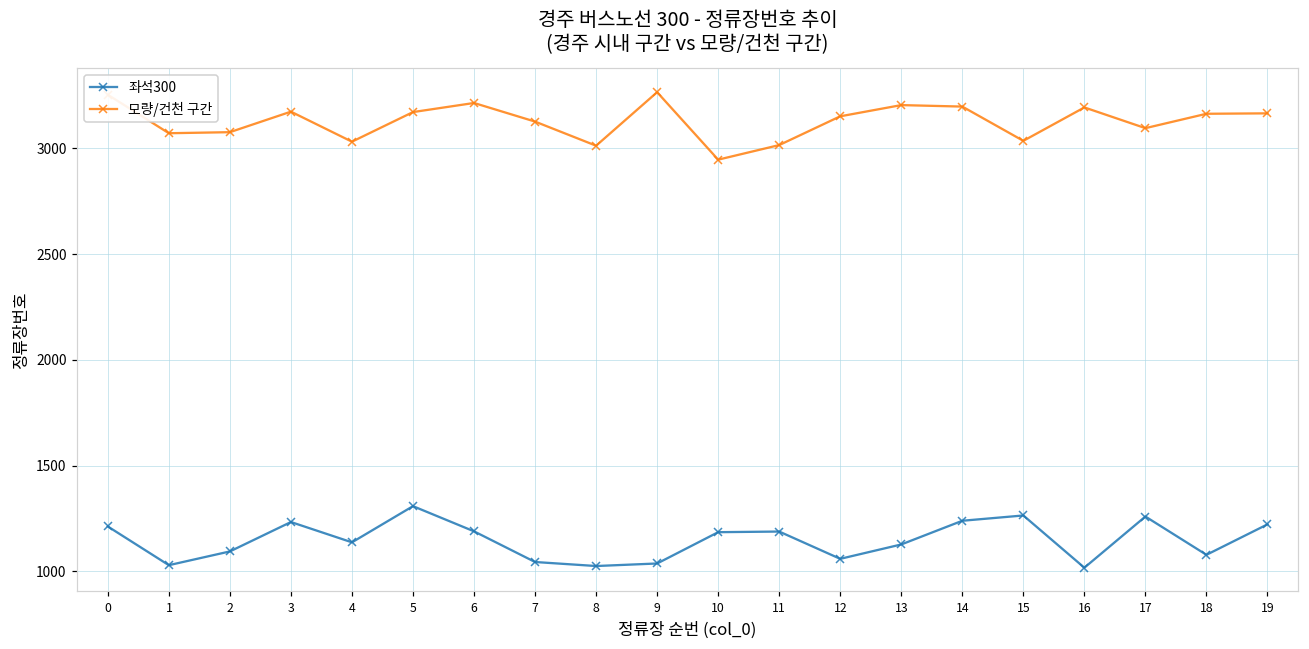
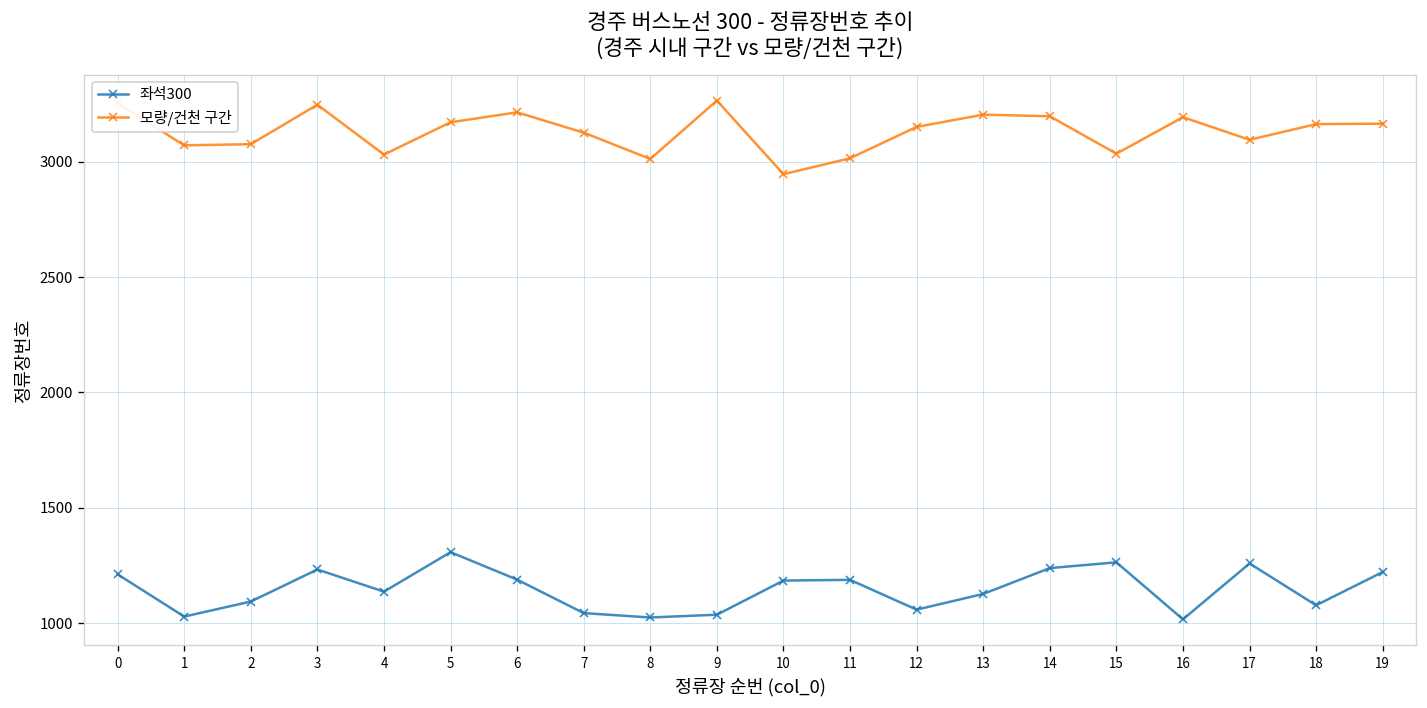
  {
    "좌석300": {
      "0": 1210,
      "1": 1030,
      "2": 1090,
      "3": 1230,
      "4": 1140,
      "5": 1310,
      "6": 1190,
      "7": 1040,
      "8": 1030,
      "9": 1040,
      "10": 1190,
      "11": 1190,
      "12": 1060,
      "13": 1130,
      "14": 1240,
      "15": 1260,
      "16": 1020,
      "17": 1260,
      "18": 1080,
      "19": 1220
    },
    "모량/건천 구간": {
      "1": 3070,
      "2": 3080,
-     "3": 3170,
+     "3": 3250,
      "4": 3030,
      "5": 3170,
      "6": 3210,
      "7": 3130,
      "8": 3010,
      "9": 3270,
      "10": 2950,
      "11": 3020,
      "12": 3150,
      "13": 3200,
      "14": 3200,
      "15": 3040,
      "16": 3190,
      "17": 3100,
      "18": 3160,
      "19": 3170
    }
  }
